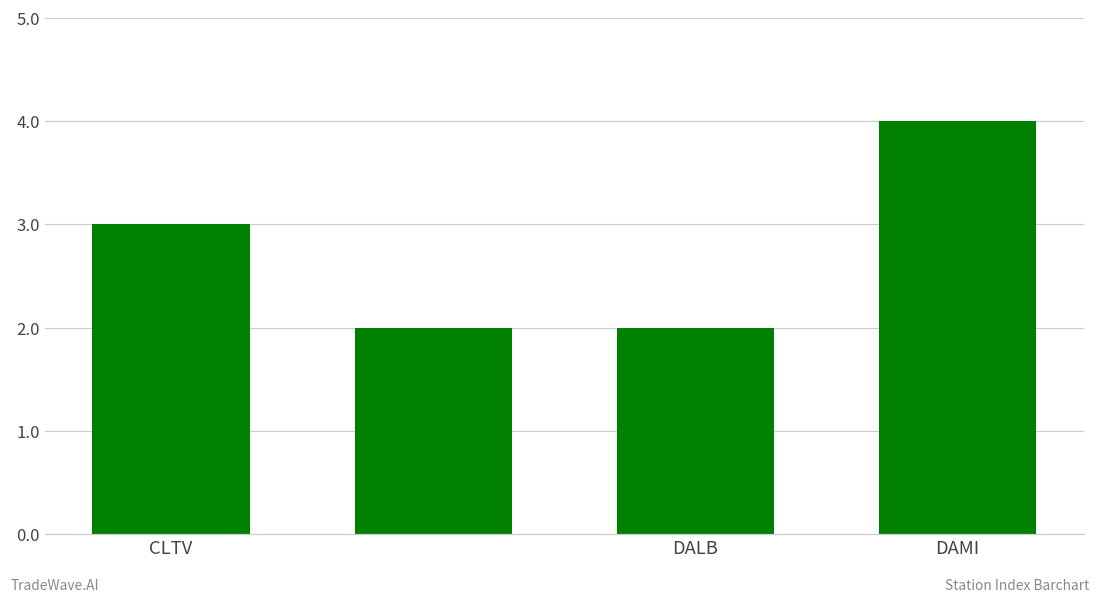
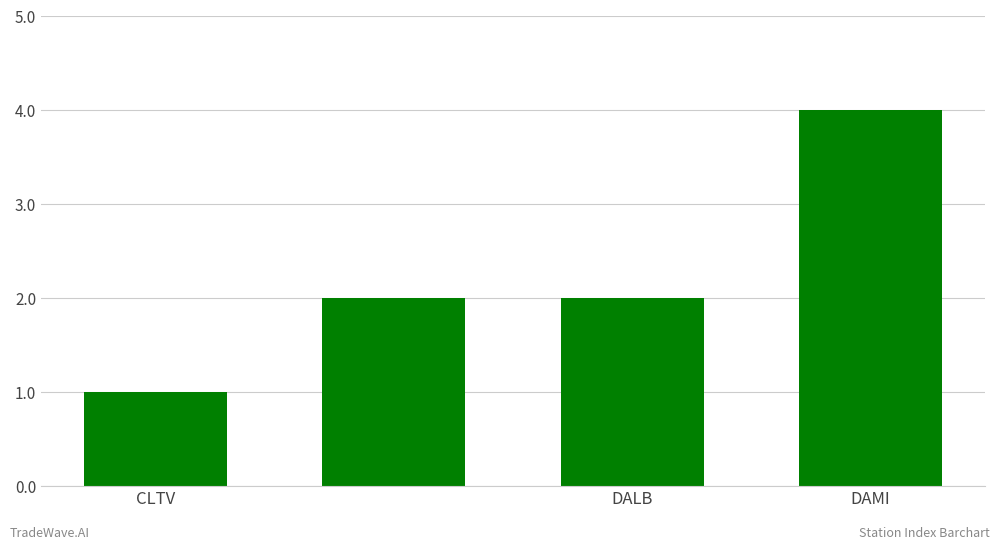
  {
-   "CLTV": 3,
+   "CLTV": 1,
    "DALB": 2,
    "DAMI": 4
  }
